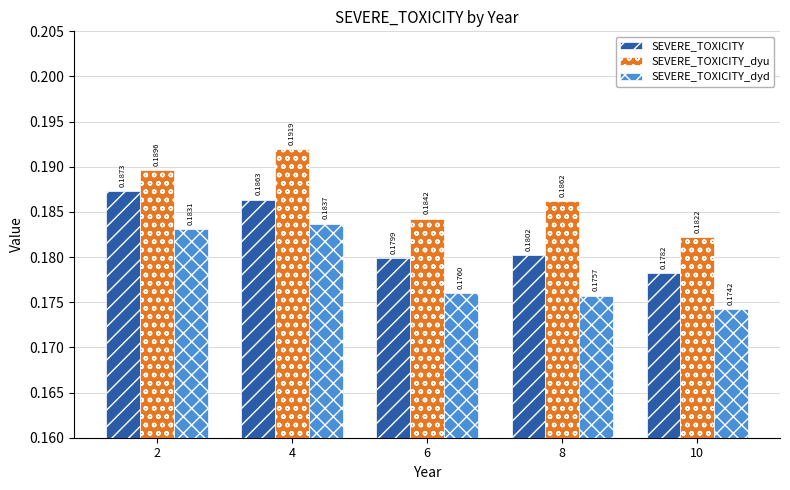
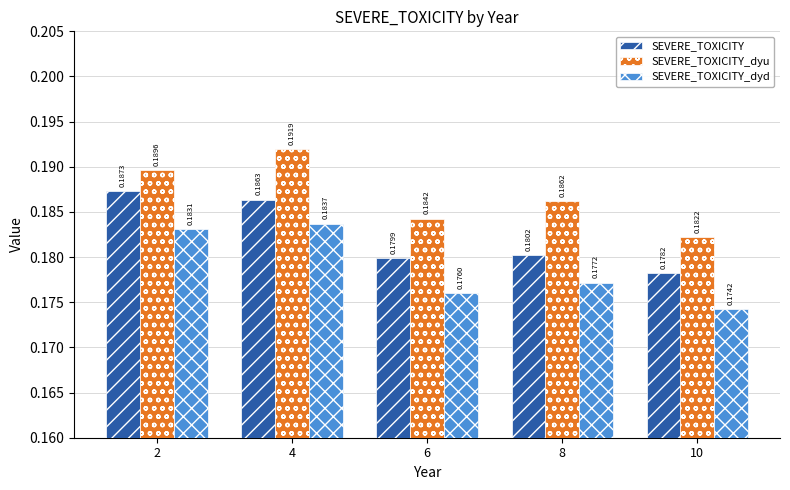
  {
    "SEVERE_TOXICITY": {
      "2": 0.1873,
      "4": 0.1863,
      "6": 0.1799,
      "8": 0.1802,
      "10": 0.1782
    },
    "SEVERE_TOXICITY_dyu": {
      "2": 0.1896,
      "4": 0.1919,
      "6": 0.1842,
      "8": 0.1862,
      "10": 0.1822
    },
    "SEVERE_TOXICITY_dyd": {
      "2": 0.1831,
      "4": 0.1837,
      "6": 0.1760,
-     "8": 0.1757,
+     "8": 0.1772,
      "10": 0.1742
    }
  }
